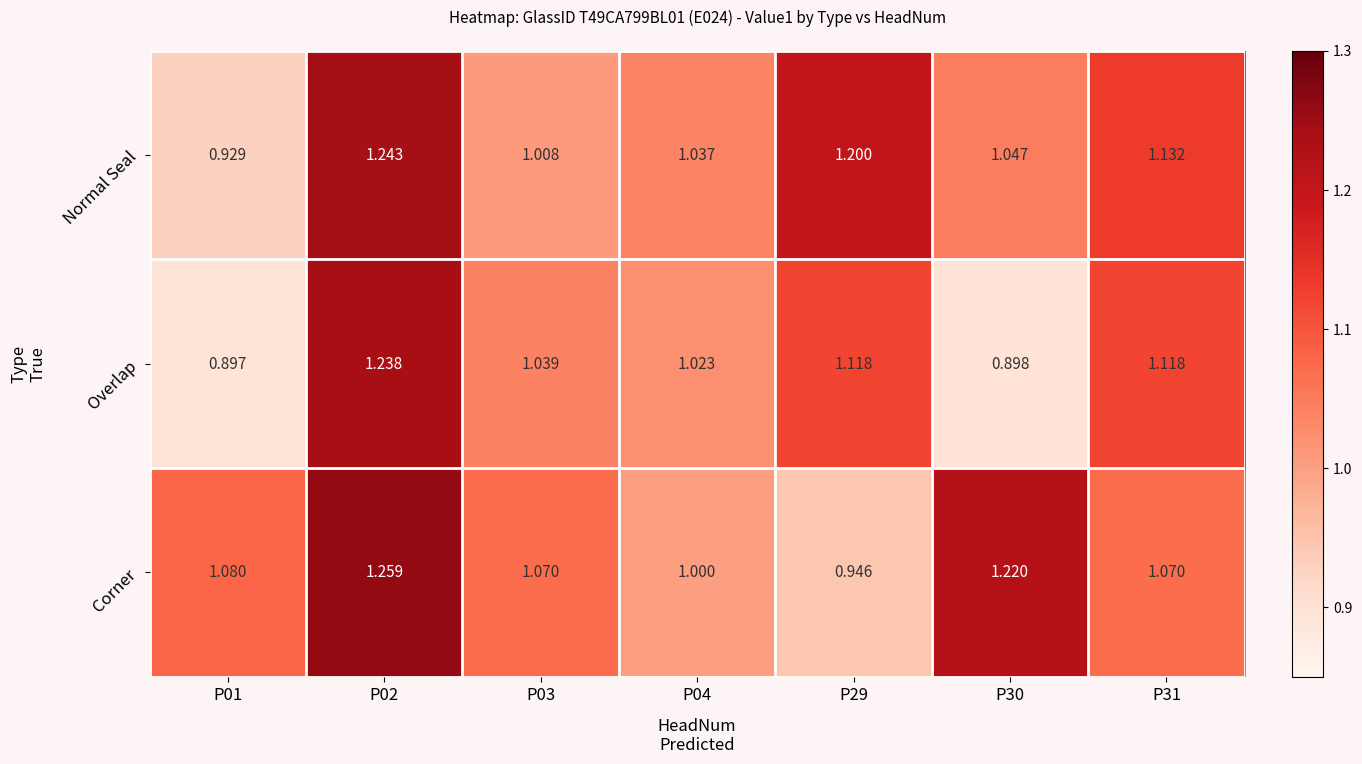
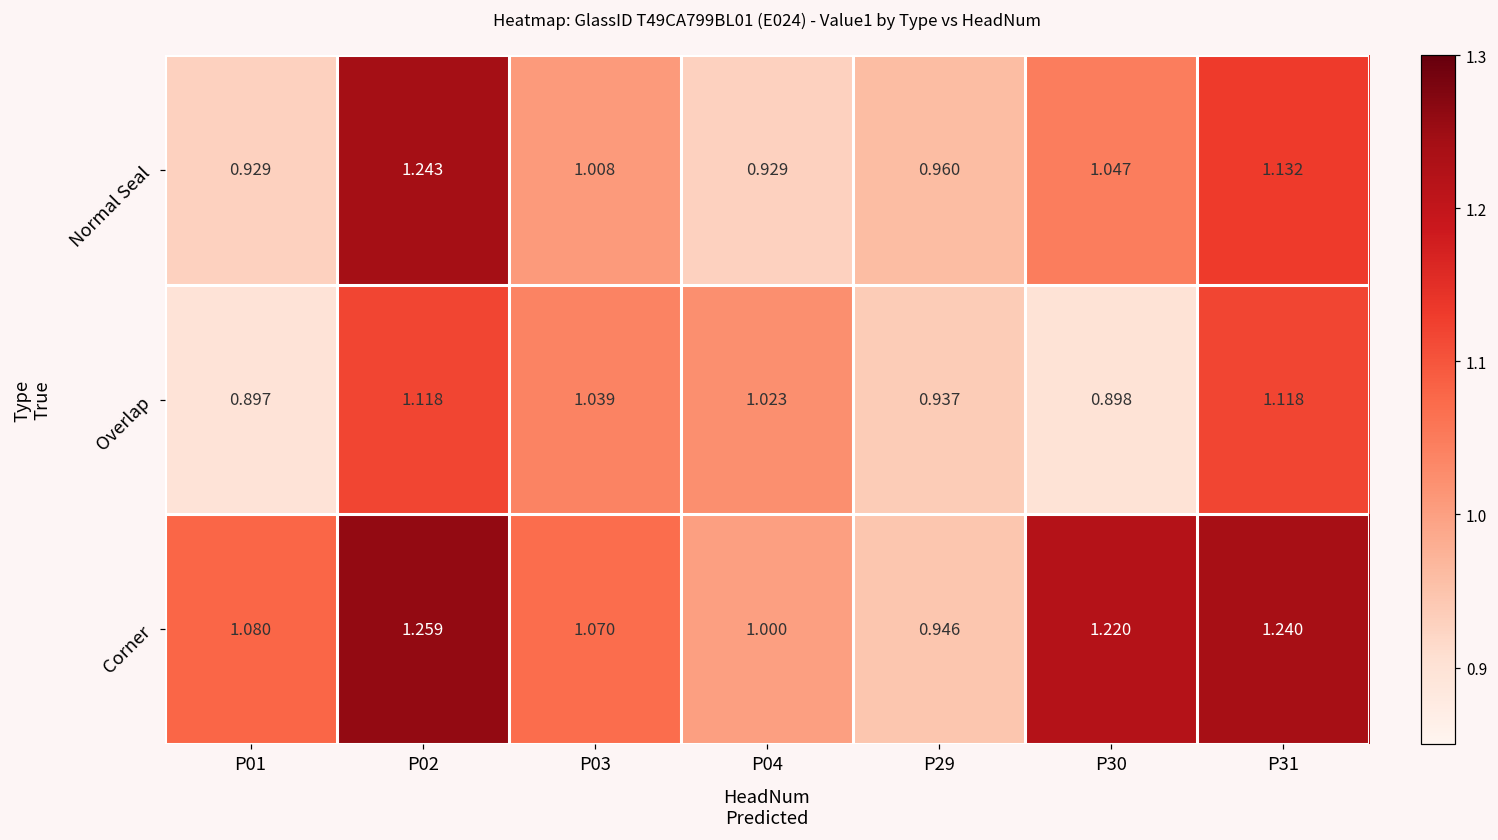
  {
    "Normal Seal": {
      "P01": 0.929,
      "P02": 1.243,
      "P03": 1.008,
-     "P04": 1.037,
-     "P29": 1.200,
+     "P04": 0.929,
+     "P29": 0.960,
      "P30": 1.047,
      "P31": 1.132
    },
    "Overlap": {
      "P01": 0.897,
-     "P02": 1.238,
+     "P02": 1.118,
      "P03": 1.039,
      "P04": 1.023,
-     "P29": 1.118,
+     "P29": 0.937,
      "P30": 0.898,
      "P31": 1.118
    },
    "Corner": {
      "P01": 1.080,
      "P02": 1.259,
      "P03": 1.070,
      "P04": 1.000,
      "P29": 0.946,
      "P30": 1.220,
-     "P31": 1.070
+     "P31": 1.240
    }
  }
